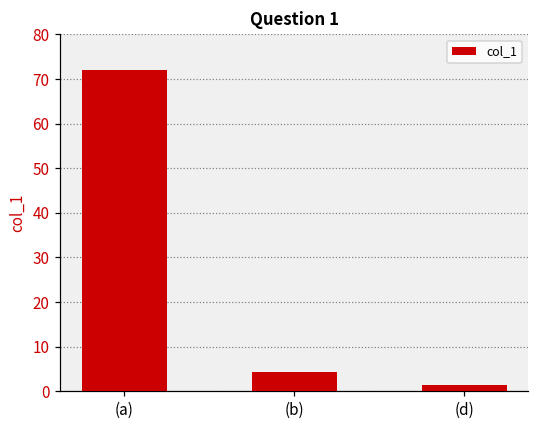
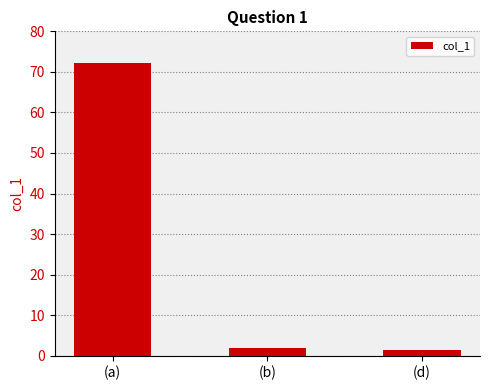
  {
    "(a)": 72,
-   "(b)": 4,
+   "(b)": 2,
    "(d)": 1
  }
